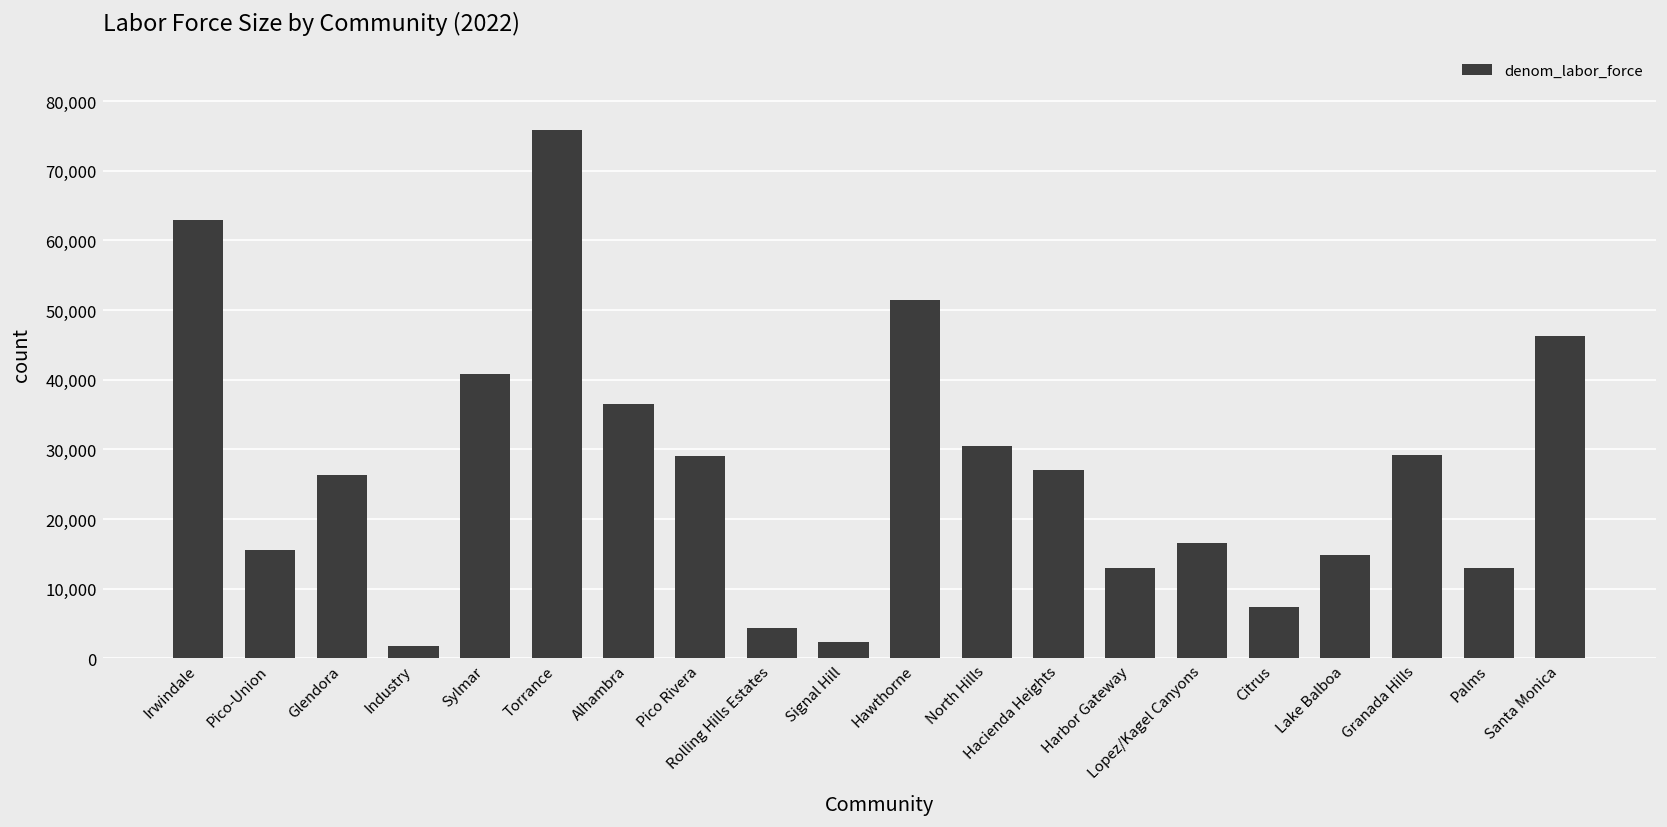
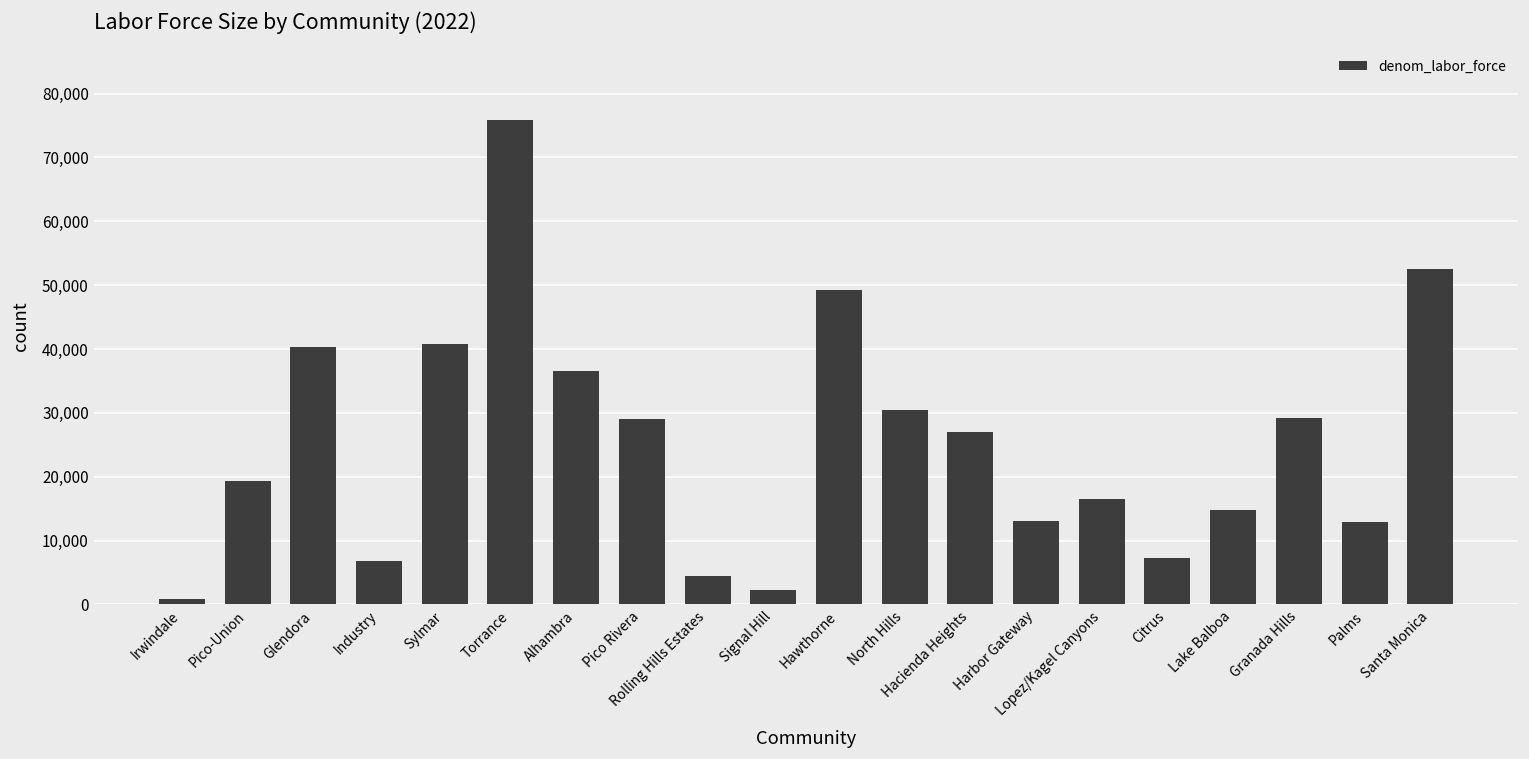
  {
-   "Irwindale": "63,000",
-   "Pico-Union": "16,000",
-   "Glendora": "26,000",
-   "Industry": "2,000",
+   "Irwindale": "1,000",
+   "Pico-Union": "19,000",
+   "Glendora": "40,000",
+   "Industry": "7,000",
    "Sylmar": "41,000",
    "Torrance": "76,000",
    "Alhambra": "37,000",
    "Pico Rivera": "29,000",
    "Rolling Hills Estates": "4,000",
    "Signal Hill": "2,000",
-   "Hawthorne": "51,000",
+   "Hawthorne": "49,000",
    "North Hills": "31,000",
    "Hacienda Heights": "27,000",
    "Harbor Gateway": "13,000",
    "Lopez/Kagel Canyons": "17,000",
    "Citrus": "7,000",
    "Lake Balboa": "15,000",
    "Granada Hills": "29,000",
    "Palms": "13,000",
-   "Santa Monica": "46,000"
+   "Santa Monica": "53,000"
  }
